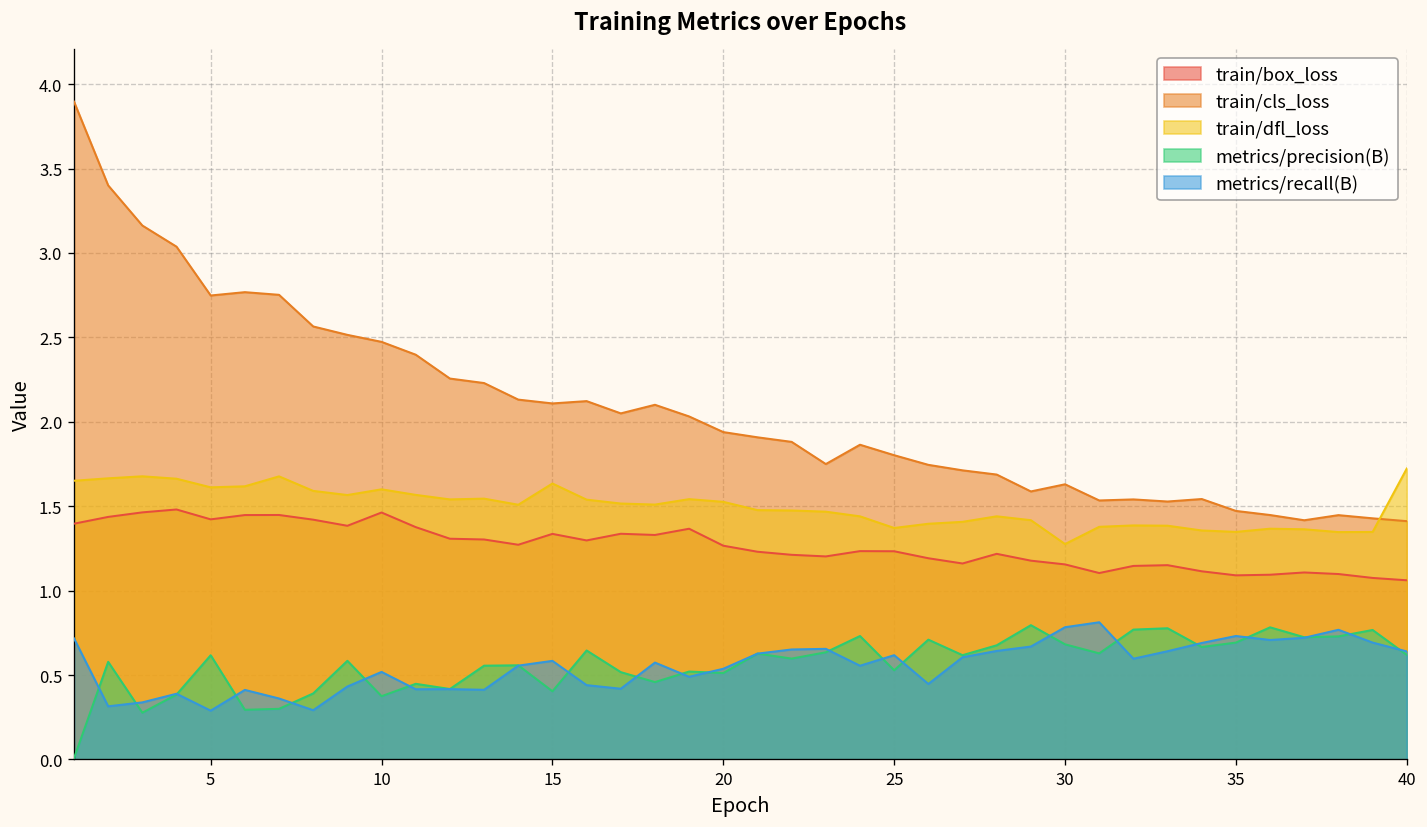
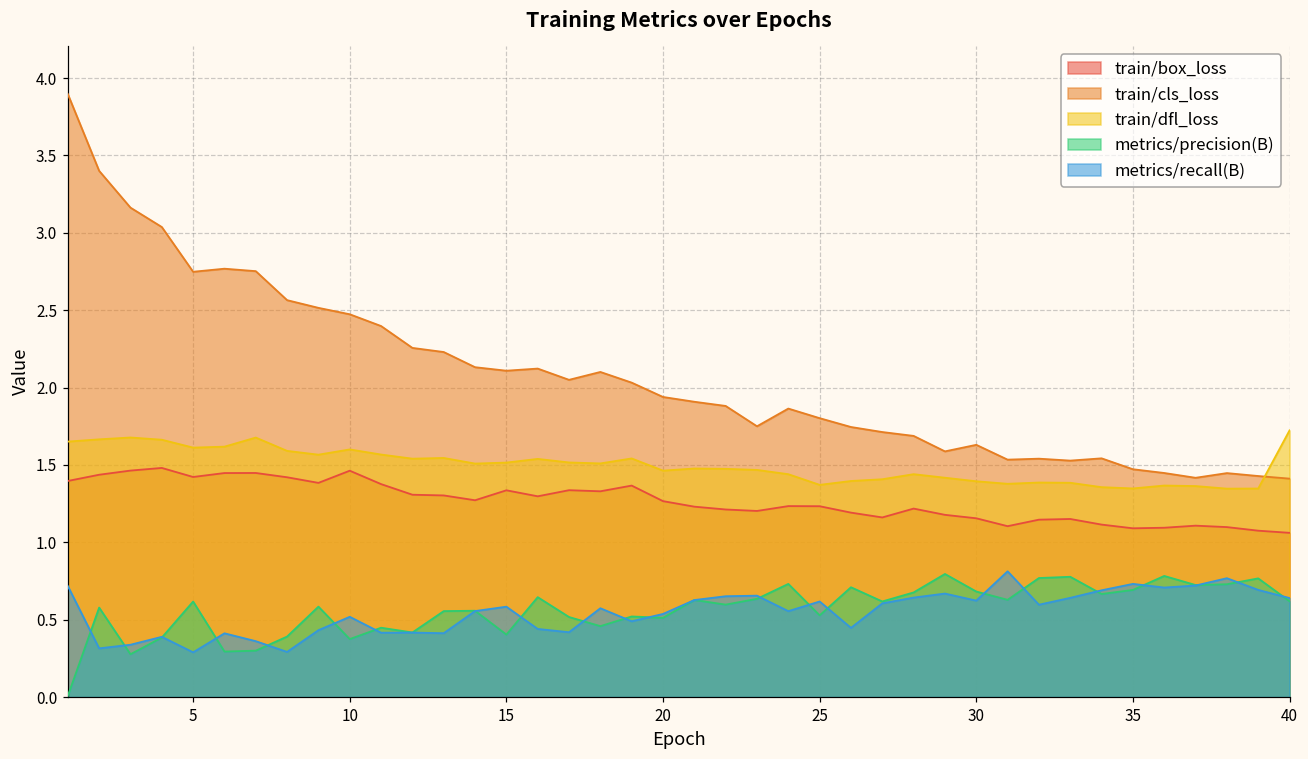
  {
    "train/dfl_loss": {
      "5": 1.61,
      "10": 1.60,
-     "15": 1.63,
-     "20": 1.53,
+     "15": 1.52,
+     "20": 1.46,
      "25": 1.37,
-     "30": 1.28,
+     "30": 1.39,
      "35": 1.35,
      "40": 1.72
    },
    "metrics/precision(B)": {
      "5": 0.62,
      "10": 0.37,
      "15": 0.40,
      "20": 0.51,
      "25": 0.53,
      "30": 0.68,
      "35": 0.69,
      "40": 0.62
    },
    "metrics/recall(B)": {
      "5": 0.29,
      "10": 0.52,
      "15": 0.58,
      "20": 0.54,
      "25": 0.62,
-     "30": 0.78,
+     "30": 0.62,
      "35": 0.73,
      "40": 0.64
    }
  }
